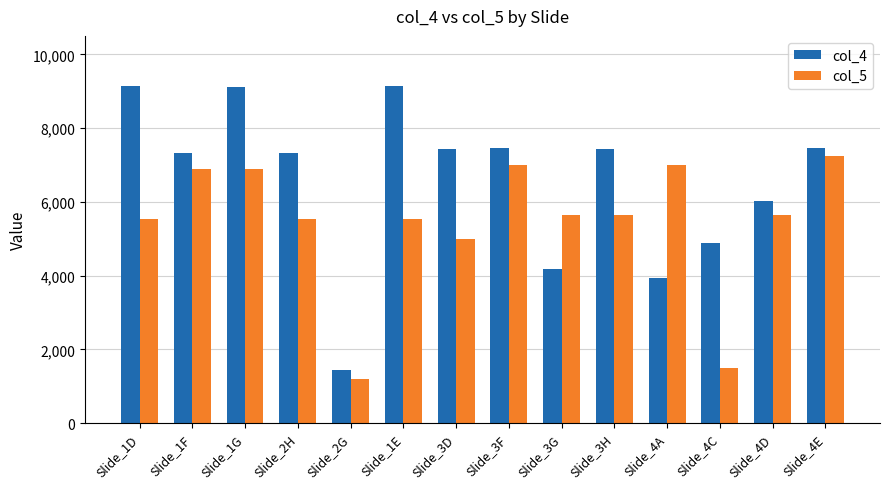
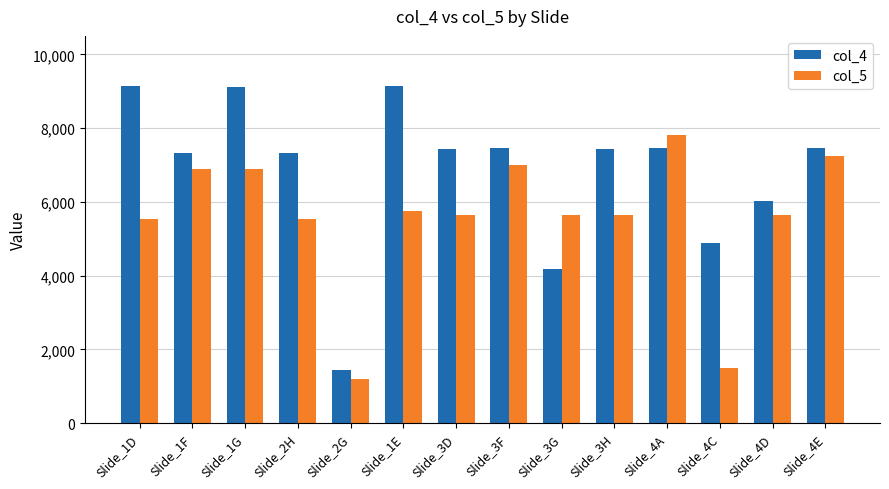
  {
    "col_4": {
      "Slide_1D": "9,100",
      "Slide_1F": "7,300",
      "Slide_1G": "9,100",
      "Slide_2H": "7,300",
      "Slide_2G": "1,400",
      "Slide_1E": "9,100",
      "Slide_3D": "7,400",
      "Slide_3F": "7,500",
      "Slide_3G": "4,200",
      "Slide_3H": "7,400",
-     "Slide_4A": "3,900",
+     "Slide_4A": "7,500",
      "Slide_4C": "4,900",
      "Slide_4D": "6,000",
      "Slide_4E": "7,500"
    },
    "col_5": {
      "Slide_1D": "5,500",
      "Slide_1F": "6,900",
      "Slide_1G": "6,900",
      "Slide_2H": "5,500",
      "Slide_2G": "1,200",
-     "Slide_1E": "5,500",
-     "Slide_3D": "5,000",
+     "Slide_1E": "5,800",
+     "Slide_3D": "5,600",
      "Slide_3F": "7,000",
      "Slide_3G": "5,700",
      "Slide_3H": "5,700",
-     "Slide_4A": "7,000",
+     "Slide_4A": "7,800",
      "Slide_4C": "1,500",
      "Slide_4D": "5,600",
      "Slide_4E": "7,200"
    }
  }
